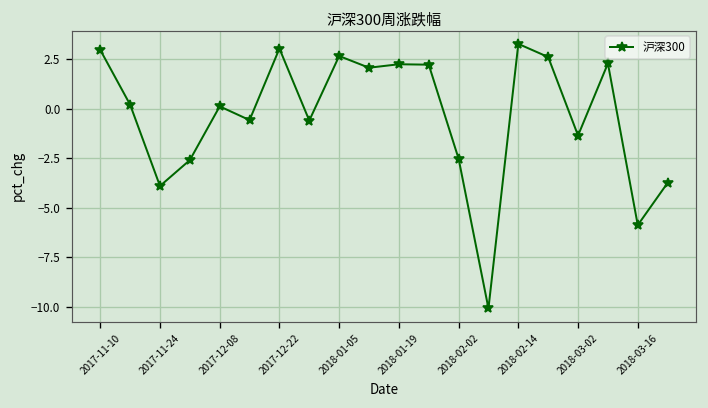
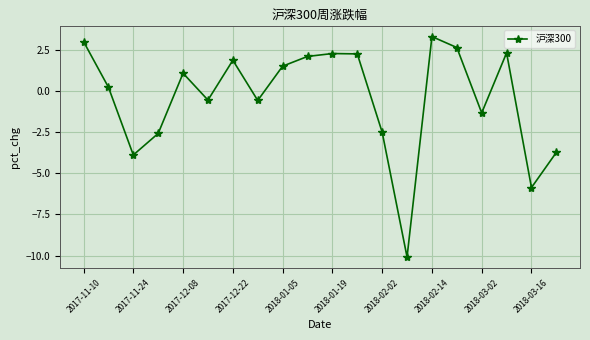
  {
    "2017-11-10": 3.0,
    "2017-11-24": -3.9,
-   "2017-12-08": 0.1,
-   "2017-12-22": 3.1,
-   "2018-01-05": 2.7,
+   "2017-12-08": 1.1,
+   "2017-12-22": 1.9,
+   "2018-01-05": 1.5,
    "2018-01-19": 2.3,
    "2018-02-02": -2.5,
    "2018-02-14": 3.3,
    "2018-03-02": -1.3,
    "2018-03-16": -5.9
  }
